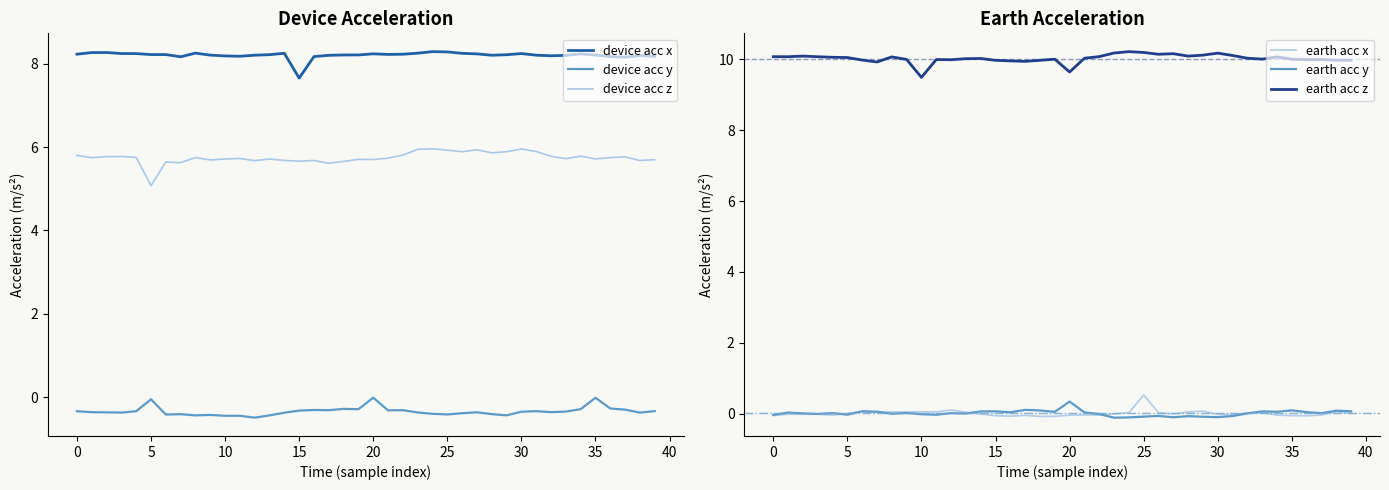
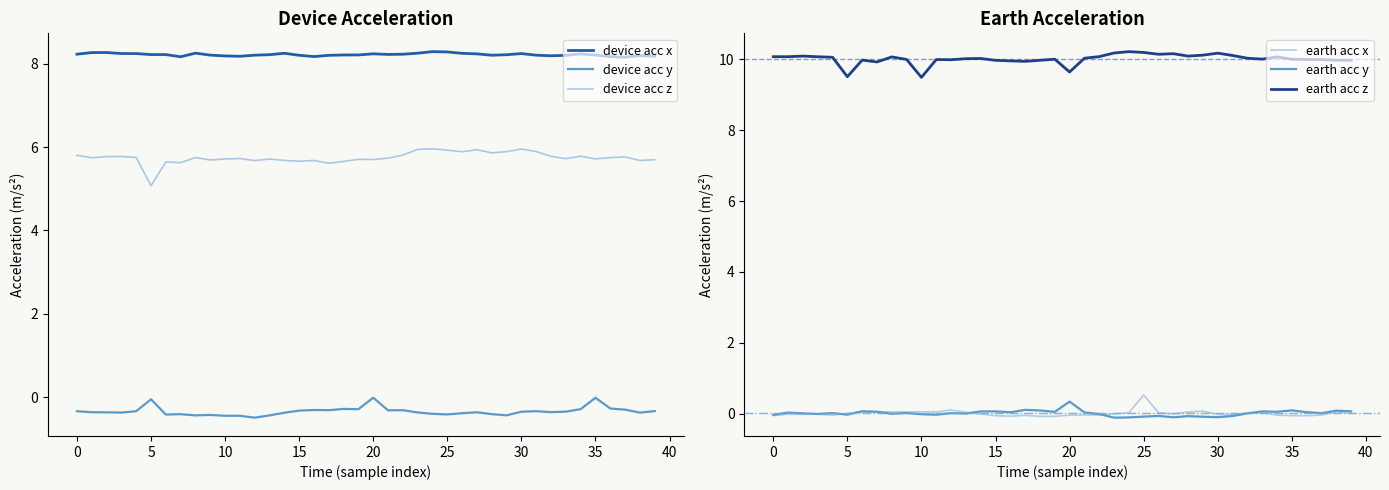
  {
    "Device Acceleration": {
      "device acc x": {
        "0": 8.2,
        "5": 8.2,
        "10": 8.2,
-       "15": 7.7,
+       "15": 8.2,
        "20": 8.2,
        "25": 8.3,
        "30": 8.2
      },
      "device acc y": {
        "0": -0.3,
        "5": -0.1,
        "10": -0.4,
        "15": -0.3,
        "20": 0.0,
        "25": -0.4,
        "30": -0.4,
        "35": 0.0
      },
      "device acc z": {
        "0": 5.8,
        "5": 5.1,
        "10": 5.7,
        "15": 5.7,
        "20": 5.7,
        "25": 5.9,
        "30": 6.0,
        "35": 5.7
      }
    },
    "Earth Acceleration": {
      "earth acc x": {
        "15": -0.1,
        "20": 0.0,
        "25": 0.5,
        "30": 0.0,
        "35": -0.1
      },
      "earth acc y": {
        "15": 0.1,
        "20": 0.3,
        "25": -0.1,
        "30": -0.1,
        "35": 0.1
      },
      "earth acc z": {
        "0": 10.1,
-       "5": 10.0,
+       "5": 9.5,
        "10": 9.5,
        "15": 10.0,
        "20": 9.6,
        "25": 10.2,
        "30": 10.2
      }
    }
  }
